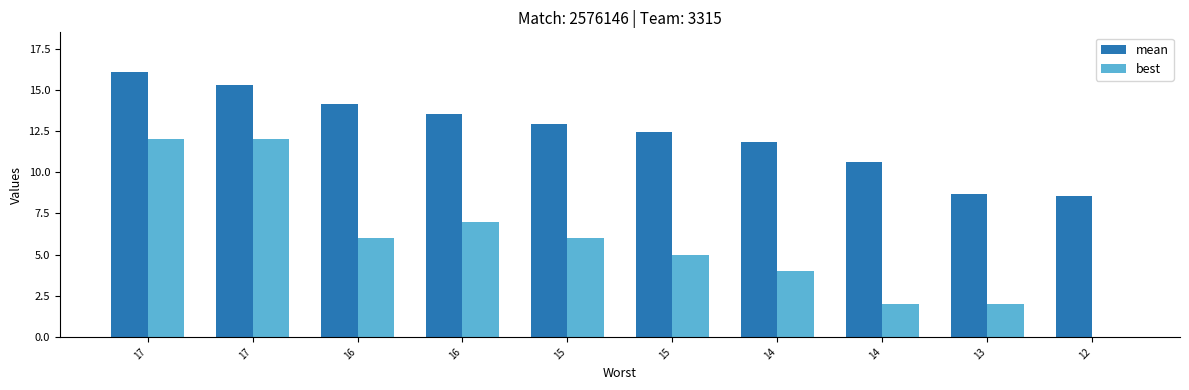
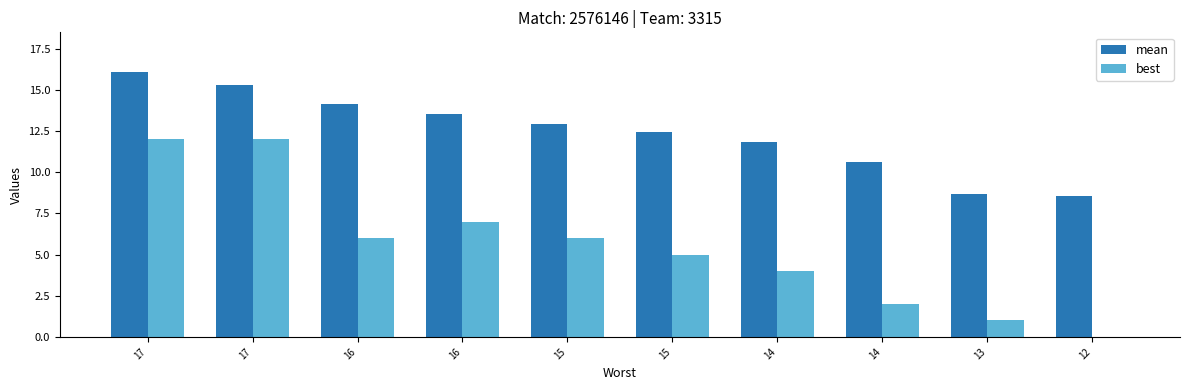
  {
    "mean": {
      "13": 8.7,
      "12": 8.5
    },
    "best": {
-     "13": 2,
+     "13": 1,
      "12": 0
    }
  }
